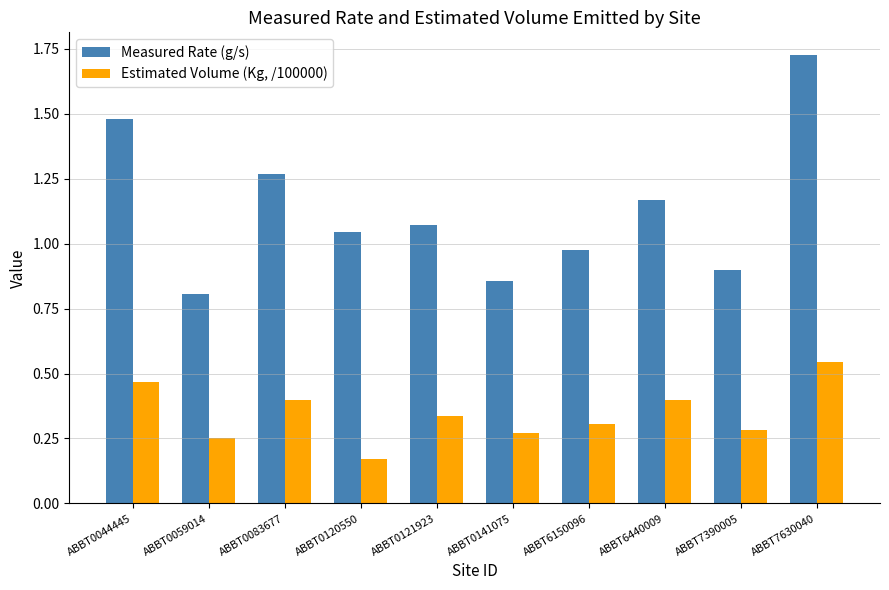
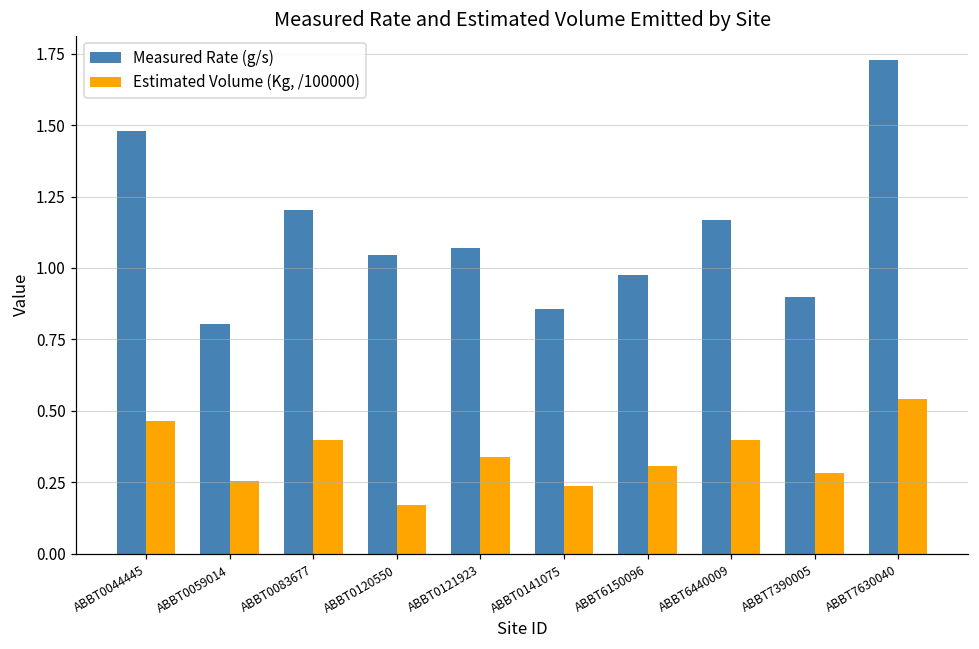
  {
    "Measured Rate (g/s)": {
      "ABBT0044445": 1.48,
      "ABBT0059014": 0.81,
-     "ABBT0083677": 1.27,
+     "ABBT0083677": 1.20,
      "ABBT0120550": 1.04,
      "ABBT0121923": 1.07,
      "ABBT0141075": 0.86,
      "ABBT6150096": 0.98,
      "ABBT6440009": 1.17,
      "ABBT7390005": 0.90,
      "ABBT7630040": 1.73
    },
    "Estimated Volume (Kg, /100000)": {
      "ABBT0044445": 0.47,
      "ABBT0059014": 0.25,
      "ABBT0083677": 0.40,
      "ABBT0120550": 0.17,
      "ABBT0121923": 0.34,
-     "ABBT0141075": 0.27,
+     "ABBT0141075": 0.24,
      "ABBT6150096": 0.31,
      "ABBT6440009": 0.40,
      "ABBT7390005": 0.28,
      "ABBT7630040": 0.54
    }
  }
